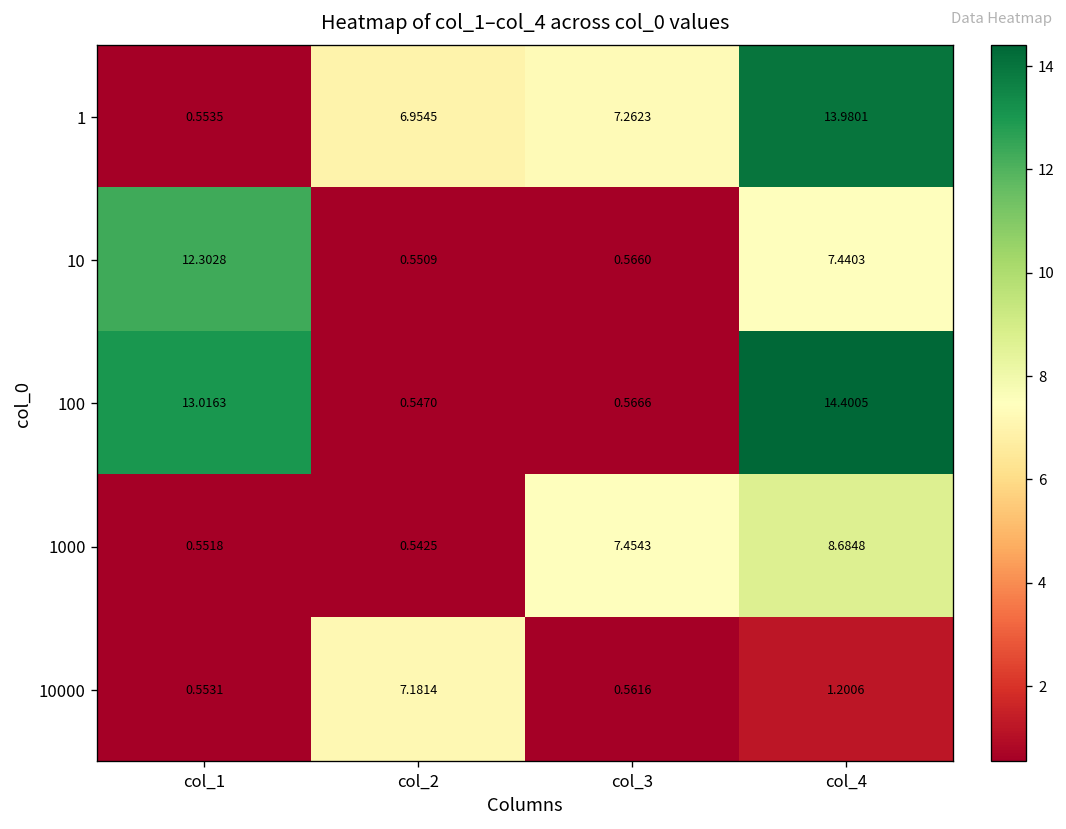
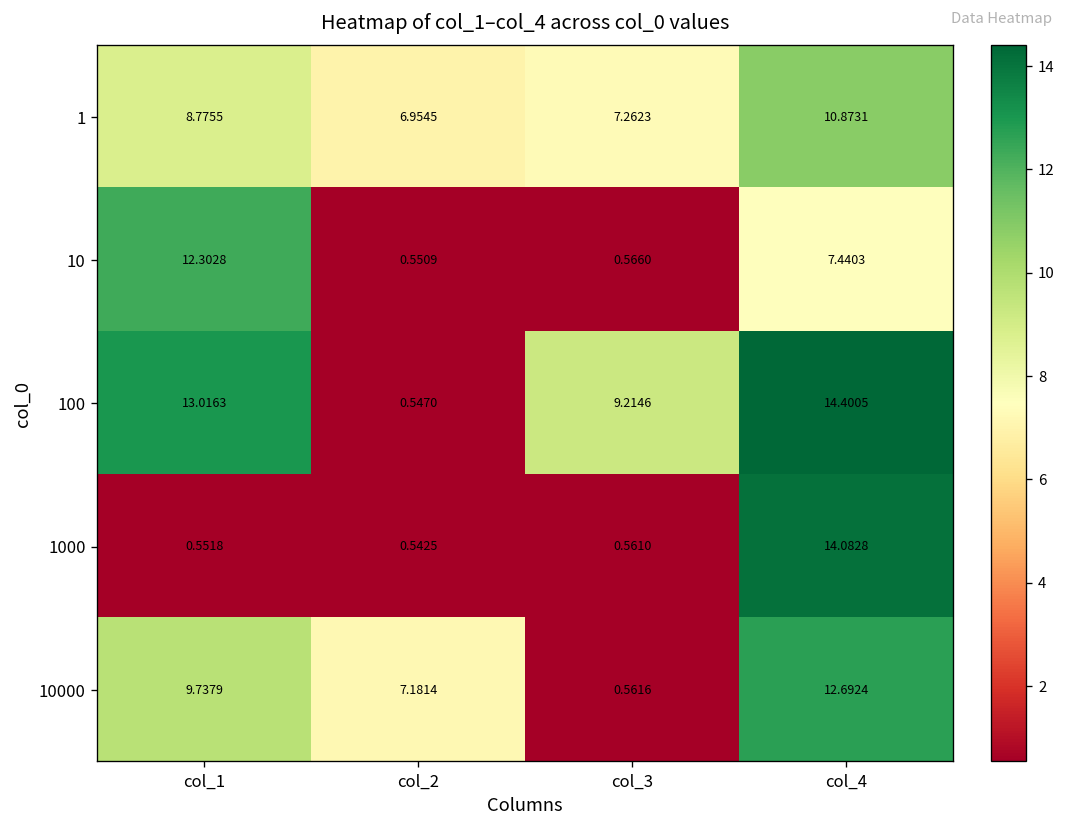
  {
    "1": {
-     "col_1": 0.5535,
+     "col_1": 8.7755,
      "col_2": 6.9545,
      "col_3": 7.2623,
-     "col_4": 13.9801
+     "col_4": 10.8731
    },
    "10": {
      "col_1": 12.3028,
      "col_2": 0.5509,
      "col_3": 0.5660,
      "col_4": 7.4403
    },
    "100": {
      "col_1": 13.0163,
      "col_2": 0.5470,
-     "col_3": 0.5666,
+     "col_3": 9.2146,
      "col_4": 14.4005
    },
    "1000": {
      "col_1": 0.5518,
      "col_2": 0.5425,
-     "col_3": 7.4543,
-     "col_4": 8.6848
+     "col_3": 0.5610,
+     "col_4": 14.0828
    },
    "10000": {
-     "col_1": 0.5531,
+     "col_1": 9.7379,
      "col_2": 7.1814,
      "col_3": 0.5616,
-     "col_4": 1.2006
+     "col_4": 12.6924
    }
  }
